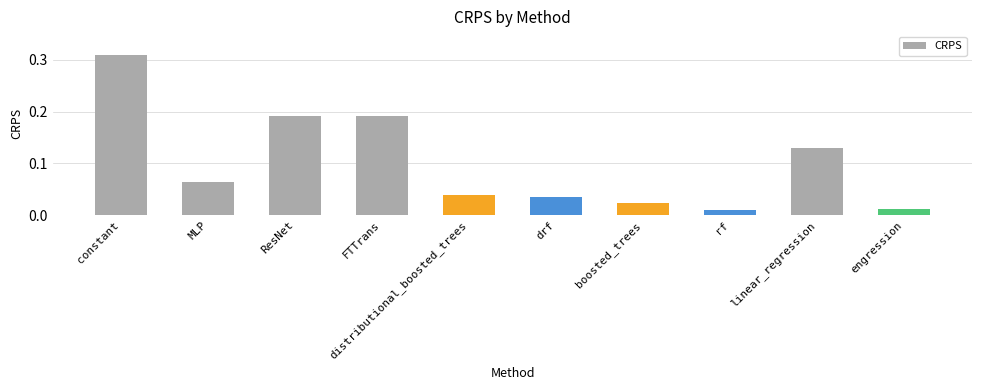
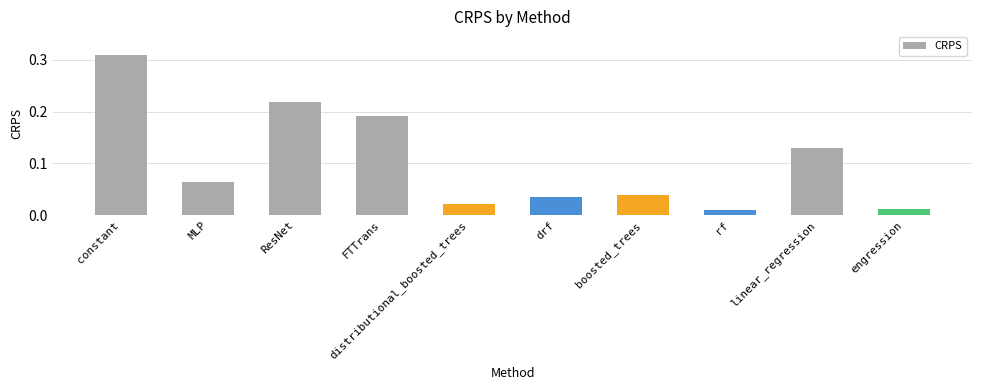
  {
    "constant": 0.31,
    "MLP": 0.07,
-   "ResNet": 0.19,
+   "ResNet": 0.22,
    "FTTrans": 0.19,
-   "distributional_boosted_trees": 0.04,
+   "distributional_boosted_trees": 0.02,
    "drf": 0.04,
-   "boosted_trees": 0.02,
+   "boosted_trees": 0.04,
    "rf": 0.01,
    "linear_regression": 0.13,
    "engression": 0.01
  }
